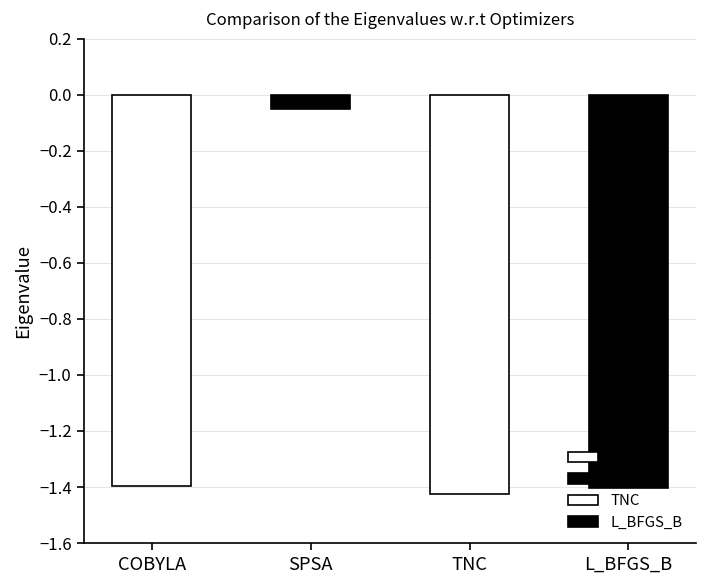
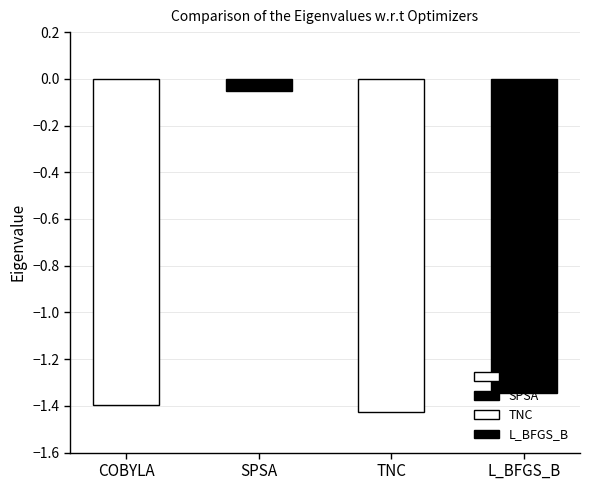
  {
    "COBYLA": -1.40,
    "SPSA": -0.05,
    "TNC": -1.42,
-   "L_BFGS_B": -1.40
+   "L_BFGS_B": -1.34
  }
